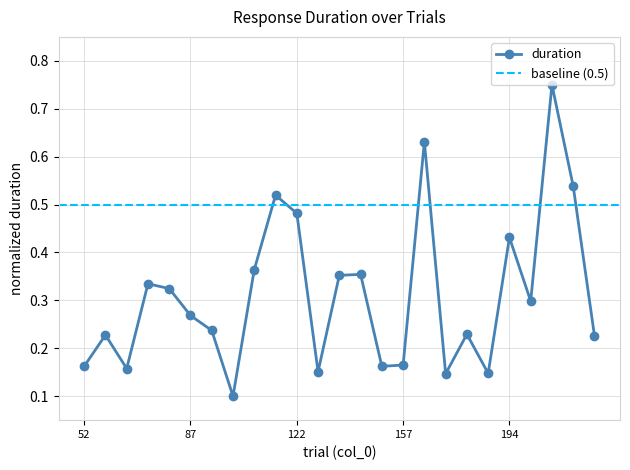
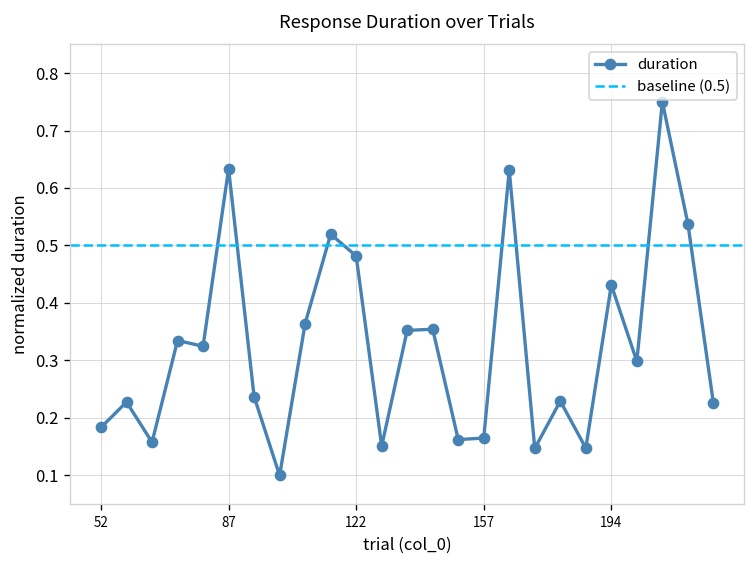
  {
-   "52": 0.16,
-   "87": 0.27,
+   "52": 0.18,
+   "87": 0.63,
    "122": 0.48,
    "157": 0.17,
    "194": 0.43
  }
